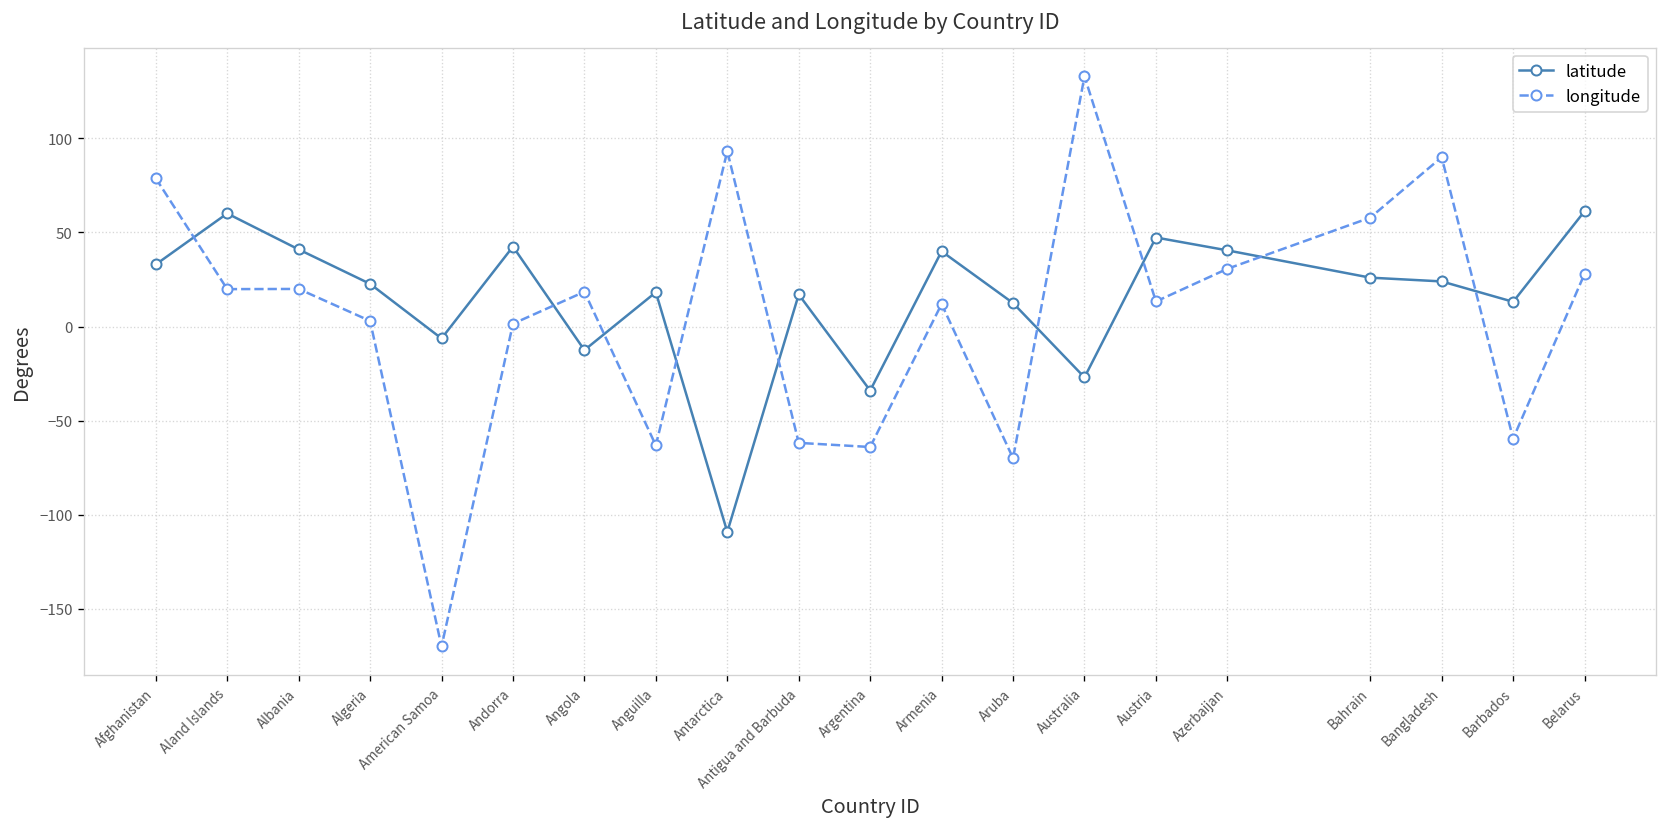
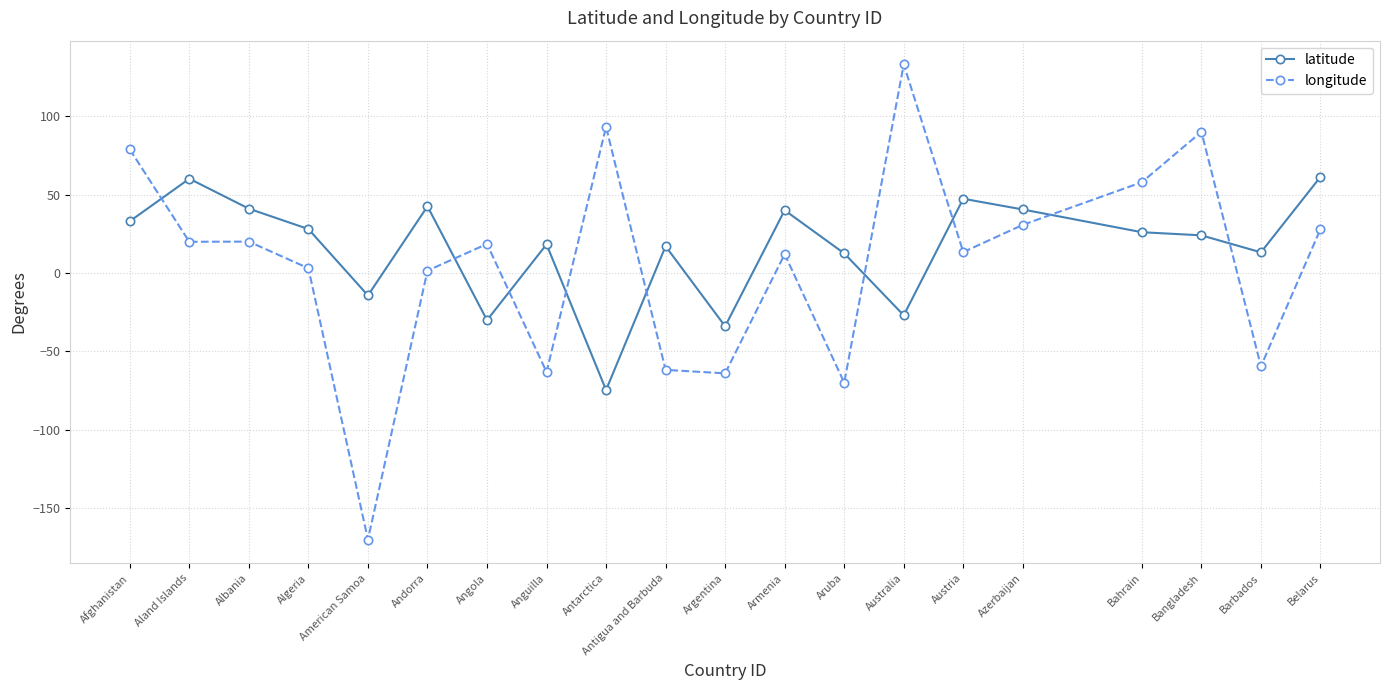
  {
    "latitude": {
      "Afghanistan": 33,
      "Aland Islands": 60,
      "Albania": 41,
-     "Algeria": 23,
-     "American Samoa": -6,
+     "Algeria": 28,
+     "American Samoa": -14,
      "Andorra": 43,
-     "Angola": -13,
+     "Angola": -30,
      "Anguilla": 18,
-     "Antarctica": -109,
+     "Antarctica": -75,
      "Antigua and Barbuda": 17,
      "Argentina": -34,
      "Armenia": 40,
      "Aruba": 13,
      "Australia": -27,
      "Austria": 47,
      "Azerbaijan": 41,
      "Bahrain": 26,
      "Bangladesh": 24,
      "Barbados": 13,
      "Belarus": 61
    },
    "longitude": {
      "Afghanistan": 79,
      "Aland Islands": 20,
      "Albania": 20,
      "Algeria": 3,
      "American Samoa": -170,
      "Andorra": 2,
      "Angola": 19,
      "Anguilla": -63,
      "Antarctica": 93,
      "Antigua and Barbuda": -62,
      "Argentina": -64,
      "Armenia": 12,
      "Aruba": -70,
      "Australia": 133,
      "Austria": 13,
      "Azerbaijan": 31,
      "Bahrain": 58,
      "Bangladesh": 90,
      "Barbados": -60,
      "Belarus": 28
    }
  }
